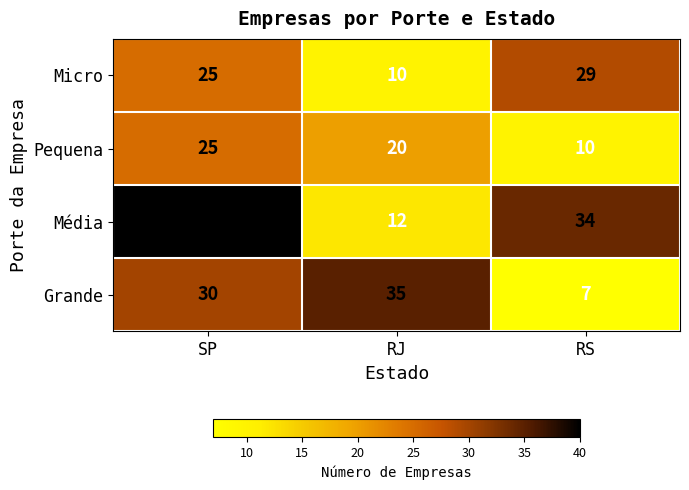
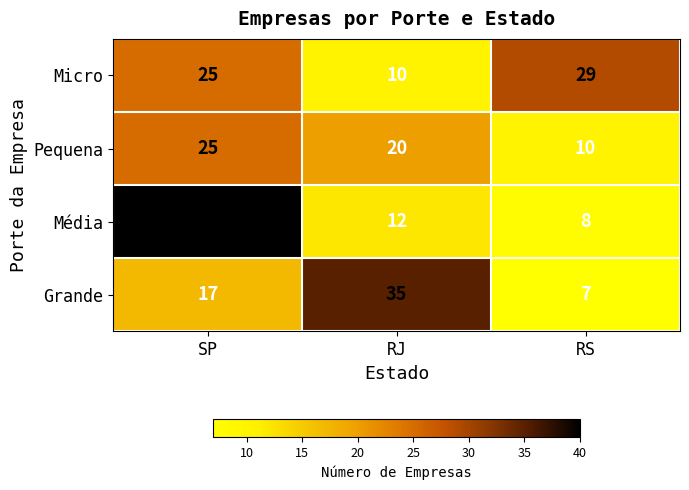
  {
    "Micro": {
      "SP": 25,
      "RJ": 10,
      "RS": 29
    },
    "Pequena": {
      "SP": 25,
      "RJ": 20,
      "RS": 10
    },
    "Média": {
      "RJ": 12,
-     "RS": 34
+     "RS": 8
    },
    "Grande": {
-     "SP": 30,
+     "SP": 17,
      "RJ": 35,
      "RS": 7
    }
  }
